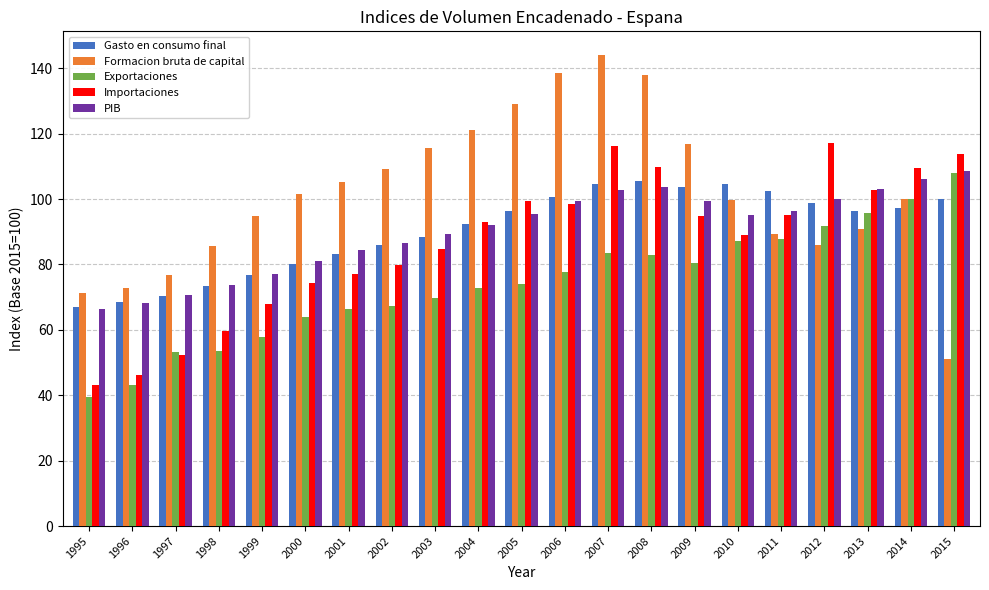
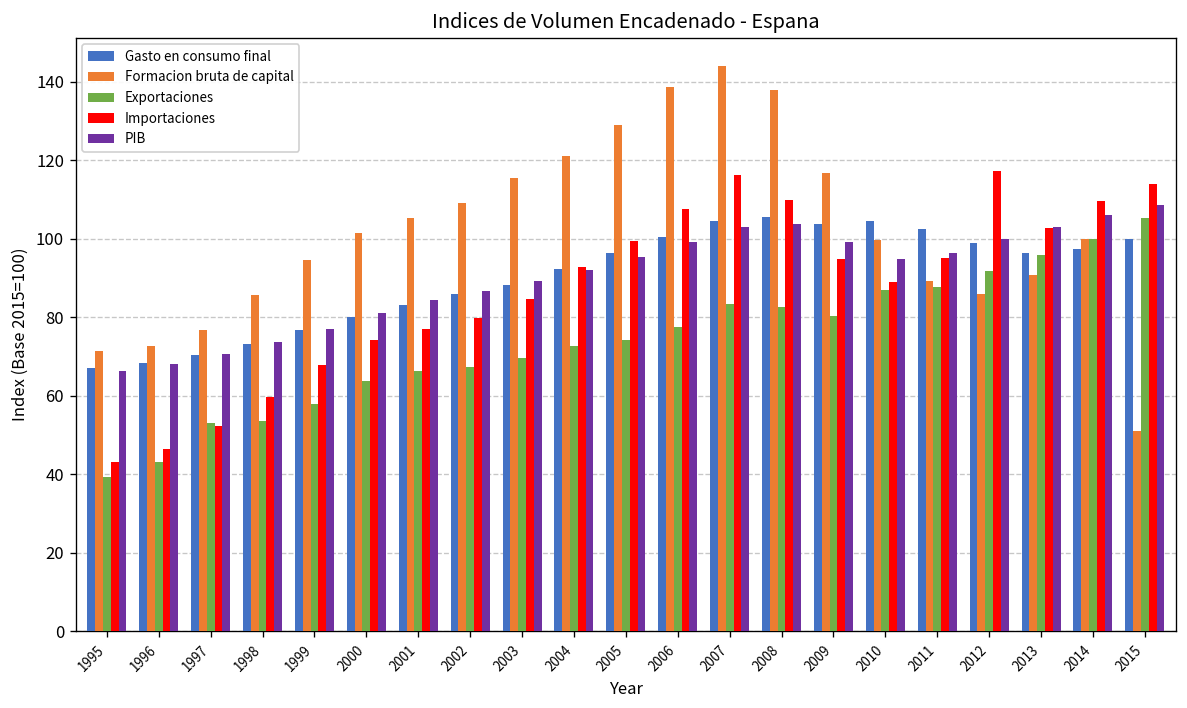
  {
    "Gasto en consumo final": {
      "1995": 67,
      "1996": 68,
      "1997": 70,
      "1998": 73,
      "1999": 77,
      "2000": 80,
      "2001": 83,
      "2002": 86,
      "2003": 88,
      "2004": 92,
      "2005": 97,
      "2006": 101,
      "2007": 105,
      "2008": 106,
      "2009": 104,
      "2010": 104,
      "2011": 103,
      "2012": 99,
      "2013": 96,
      "2014": 97,
      "2015": 100
    },
    "Formacion bruta de capital": {
      "1995": 71,
      "1996": 73,
      "1997": 77,
      "1998": 86,
      "1999": 95,
      "2000": 101,
      "2001": 105,
      "2002": 109,
      "2003": 116,
      "2004": 121,
      "2005": 129,
      "2006": 139,
      "2007": 144,
      "2008": 138,
      "2009": 117,
      "2010": 100,
      "2011": 89,
      "2012": 86,
      "2013": 91,
      "2014": 100,
      "2015": 51
    },
    "Exportaciones": {
      "1995": 39,
      "1996": 43,
      "1997": 53,
      "1998": 54,
      "1999": 58,
      "2000": 64,
      "2001": 66,
      "2002": 67,
      "2003": 70,
      "2004": 73,
      "2005": 74,
      "2006": 78,
      "2007": 84,
      "2008": 83,
      "2009": 80,
      "2010": 87,
      "2011": 88,
      "2012": 92,
      "2013": 96,
      "2014": 100,
-     "2015": 108
+     "2015": 105
    },
    "Importaciones": {
      "1995": 43,
      "1996": 46,
      "1997": 52,
      "1998": 60,
      "1999": 68,
      "2000": 74,
      "2001": 77,
      "2002": 80,
      "2003": 85,
      "2004": 93,
      "2005": 99,
-     "2006": 99,
+     "2006": 108,
      "2007": 116,
      "2008": 110,
      "2009": 95,
      "2010": 89,
      "2011": 95,
      "2012": 117,
      "2013": 103,
      "2014": 110,
      "2015": 114
    },
    "PIB": {
      "1995": 66,
      "1996": 68,
      "1997": 71,
      "1998": 74,
      "1999": 77,
      "2000": 81,
      "2001": 84,
      "2002": 87,
      "2003": 89,
      "2004": 92,
      "2005": 95,
      "2006": 99,
      "2007": 103,
      "2008": 104,
      "2009": 99,
      "2010": 95,
      "2011": 96,
      "2012": 100,
      "2013": 103,
      "2014": 106,
      "2015": 109
    }
  }
